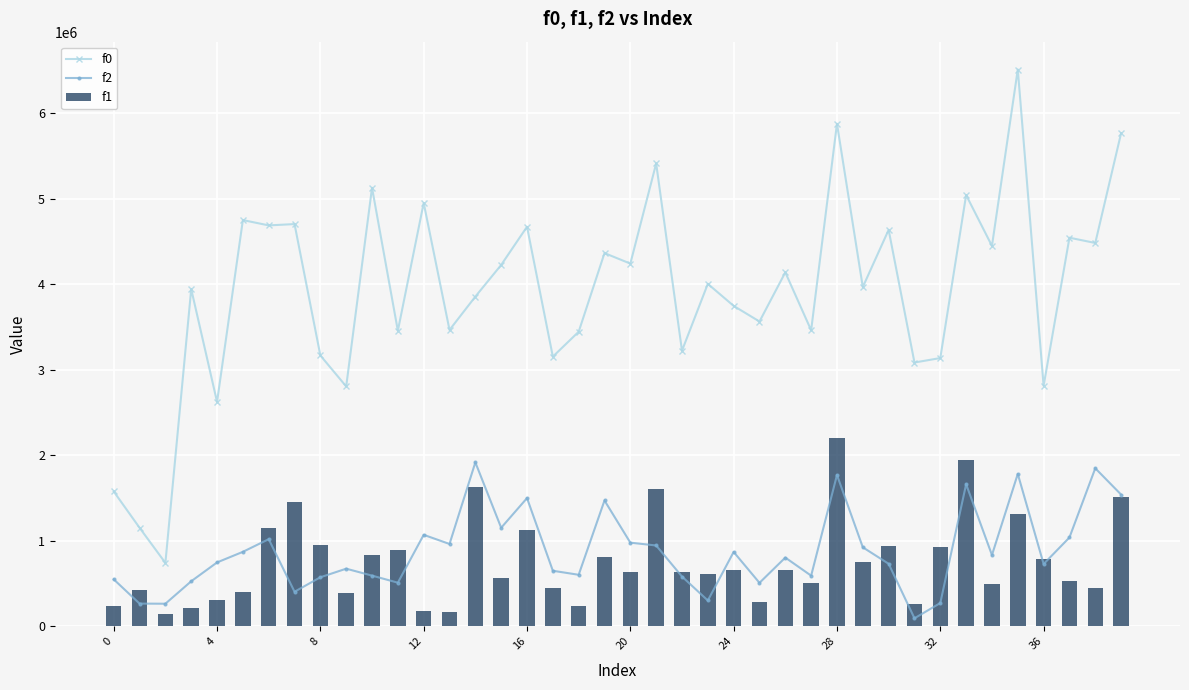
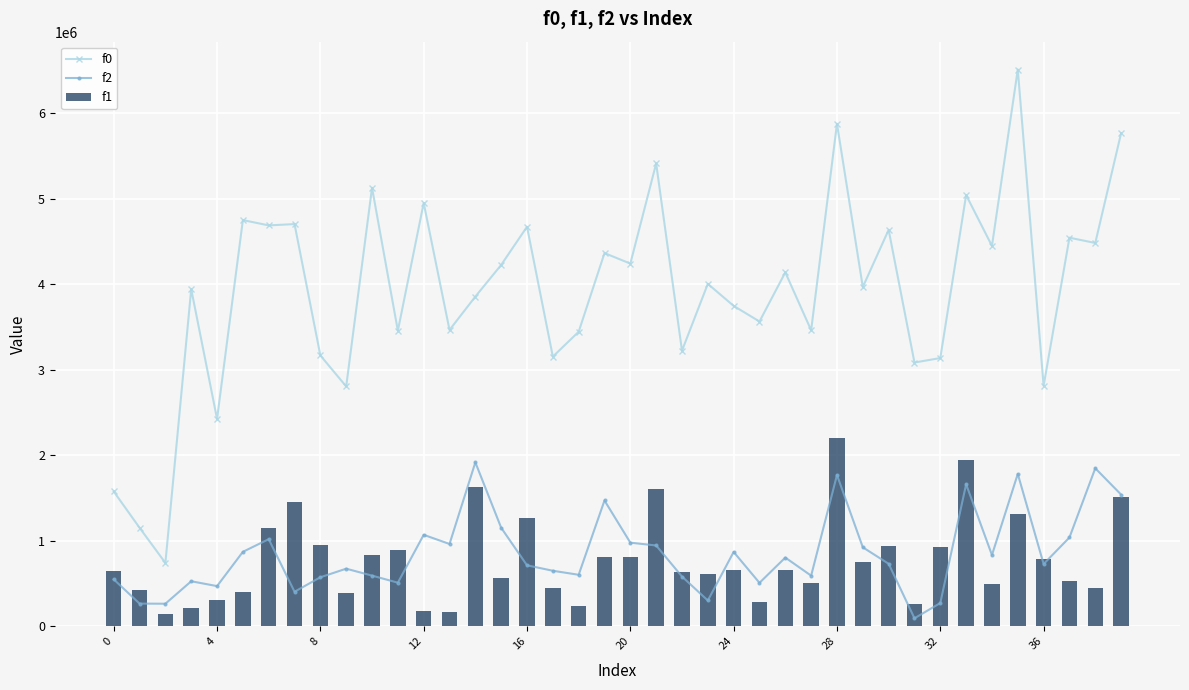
  {
    "f0": {
      "0": 1600000,
-     "4": 2600000,
+     "4": 2400000,
      "8": 3200000,
      "12": 4900000,
      "16": 4700000,
      "20": 4200000,
      "24": 3700000,
      "28": 5900000,
      "32": 3100000,
      "36": 2800000
    },
    "f1": {
-     "0": 200000,
+     "0": 600000,
      "4": 300000,
      "8": 900000,
      "12": 200000,
-     "16": 1100000,
-     "20": 600000,
+     "16": 1300000,
+     "20": 800000,
      "24": 700000,
      "28": 2200000,
      "32": 900000,
      "36": 800000
    },
    "f2": {
      "0": 500000,
-     "4": 700000,
+     "4": 500000,
      "8": 600000,
      "12": 1100000,
-     "16": 1500000,
+     "16": 700000,
      "20": 1000000,
      "24": 900000,
      "28": 1800000,
      "32": 300000,
      "36": 700000
    }
  }
